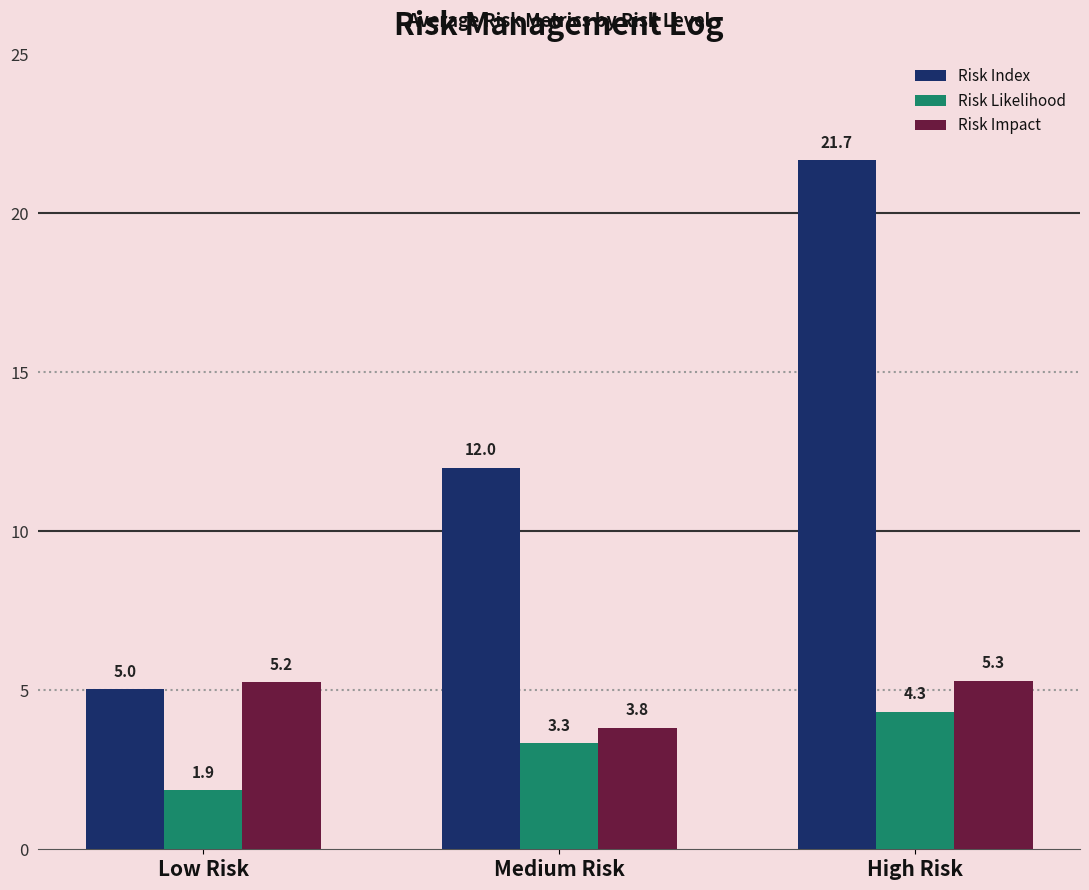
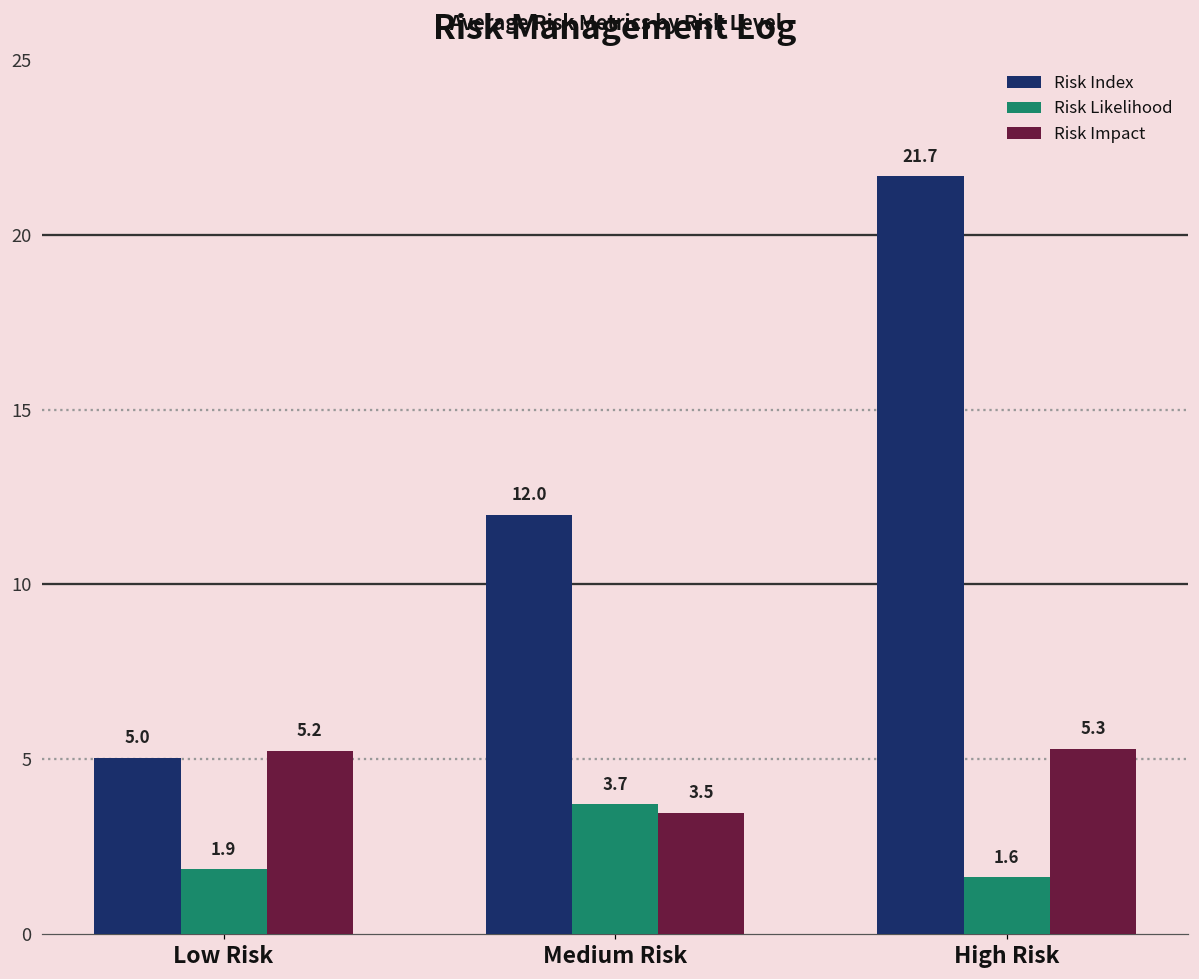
  {
    "Risk Index": {
      "Low Risk": 5.0,
      "Medium Risk": 12.0,
      "High Risk": 21.7
    },
    "Risk Likelihood": {
      "Low Risk": 1.9,
-     "Medium Risk": 3.3,
-     "High Risk": 4.3
+     "Medium Risk": 3.7,
+     "High Risk": 1.6
    },
    "Risk Impact": {
      "Low Risk": 5.2,
-     "Medium Risk": 3.8,
+     "Medium Risk": 3.5,
      "High Risk": 5.3
    }
  }
